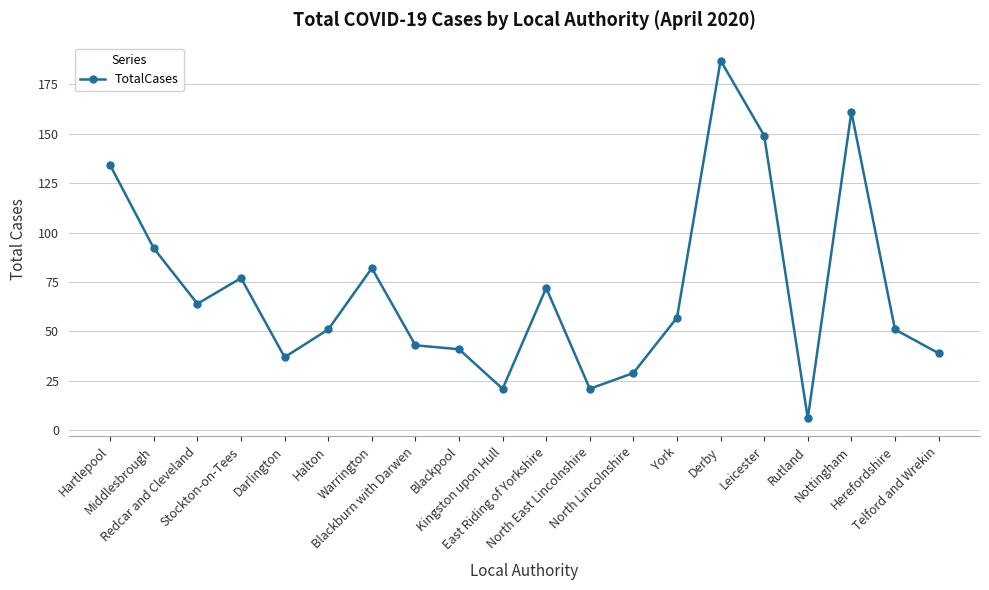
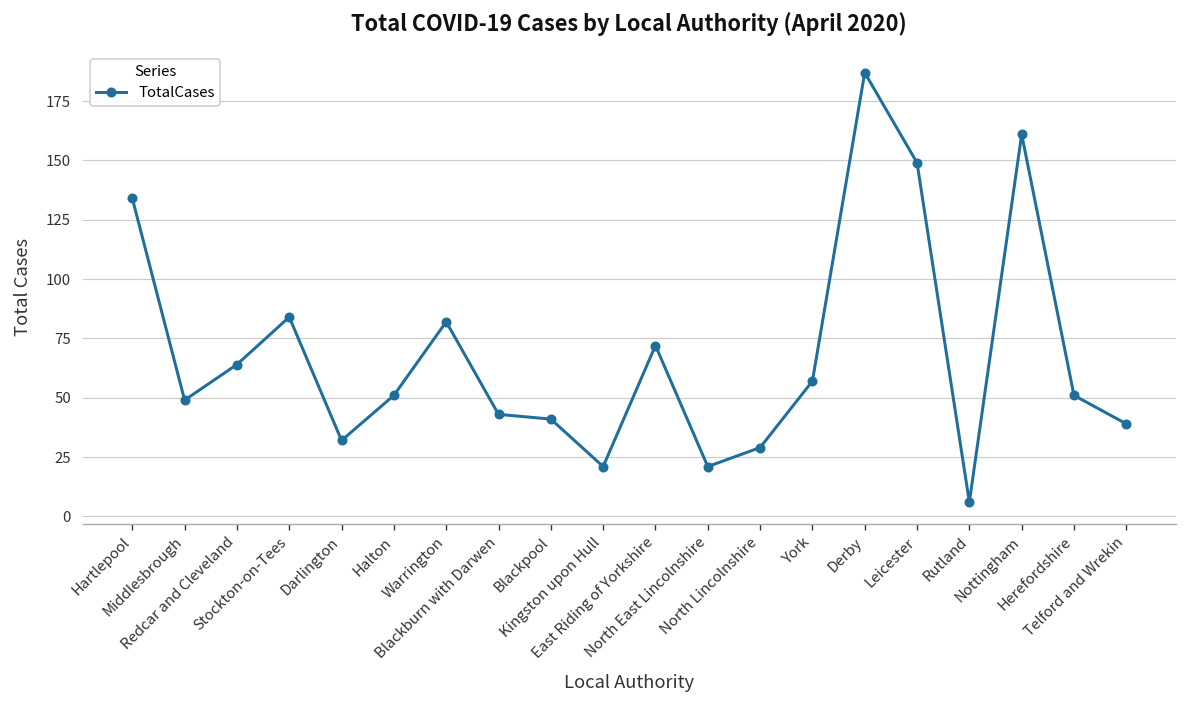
  {
    "Hartlepool": 134,
-   "Middlesbrough": 92,
+   "Middlesbrough": 49,
    "Redcar and Cleveland": 64,
-   "Stockton-on-Tees": 77,
-   "Darlington": 37,
+   "Stockton-on-Tees": 84,
+   "Darlington": 32,
    "Halton": 51,
    "Warrington": 82,
    "Blackburn with Darwen": 43,
    "Blackpool": 41,
    "Kingston upon Hull": 21,
    "East Riding of Yorkshire": 72,
    "North East Lincolnshire": 21,
    "North Lincolnshire": 29,
    "York": 57,
    "Derby": 187,
    "Leicester": 149,
    "Rutland": 6,
    "Nottingham": 161,
    "Herefordshire": 51,
    "Telford and Wrekin": 39
  }
